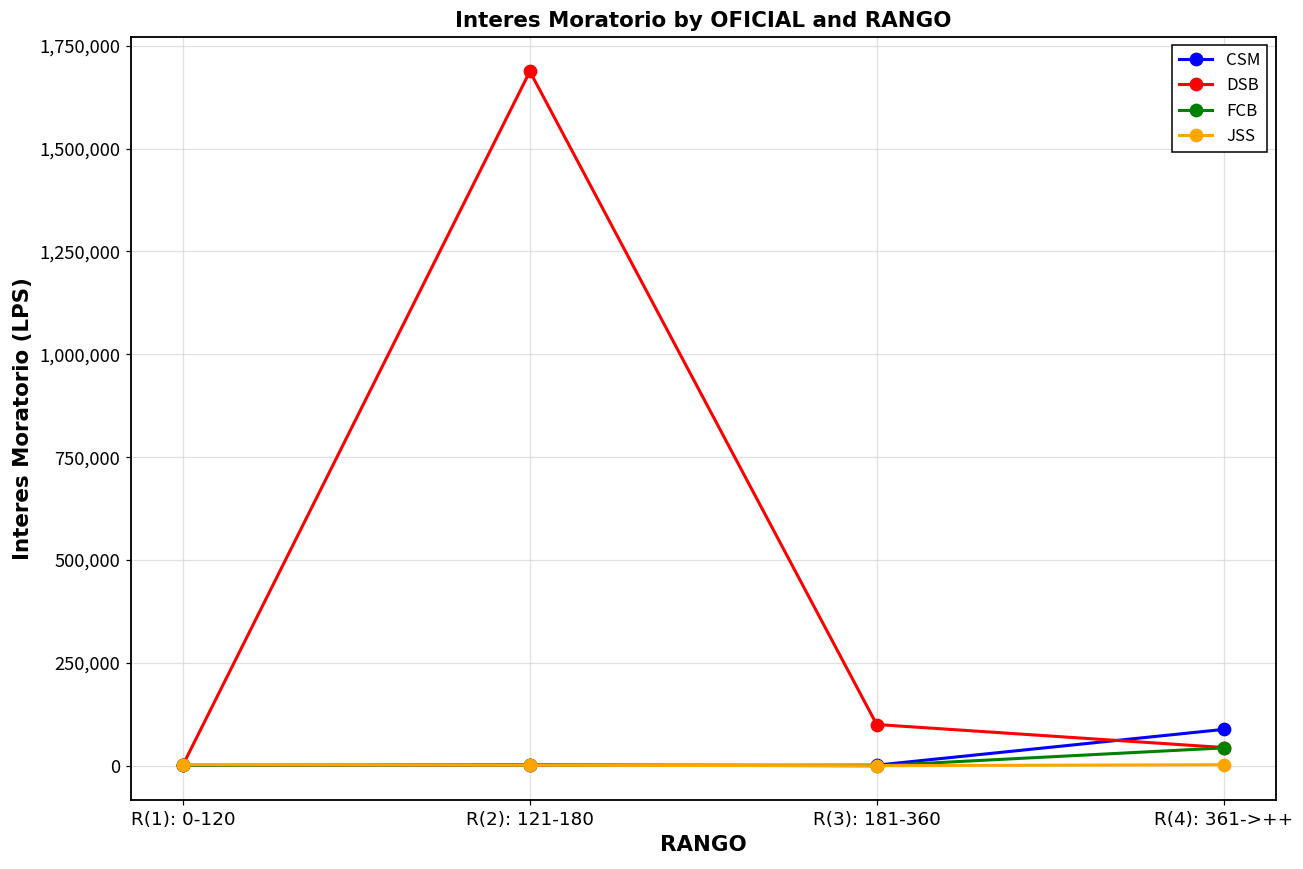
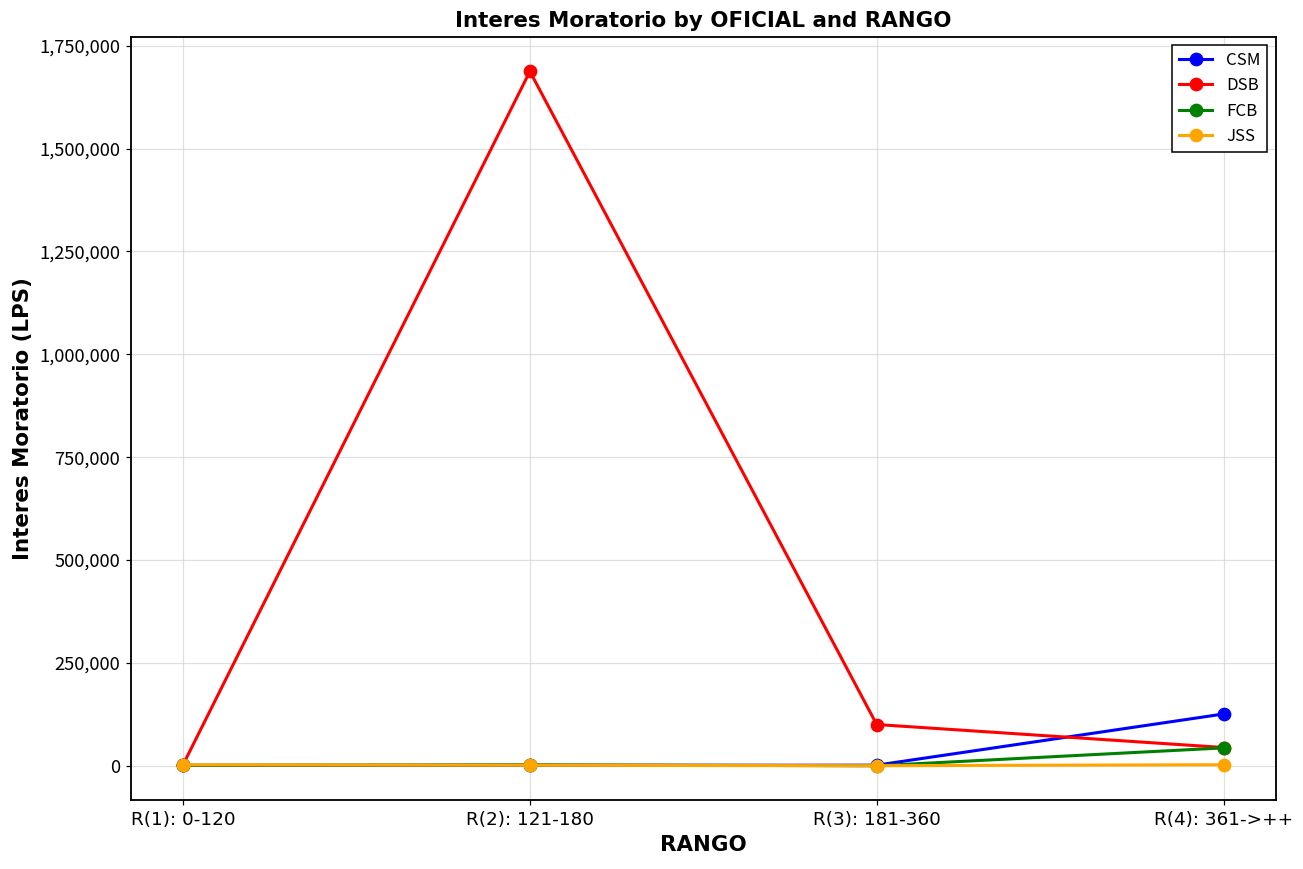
  {
    "CSM": {
-     "R(4): 361->++": "90,000"
+     "R(4): 361->++": "130,000"
    },
    "DSB": {
      "R(2): 121-180": "1,690,000",
      "R(3): 181-360": "100,000"
    },
    "JSS": {
      "R(4): 361->++": "0"
    }
  }
